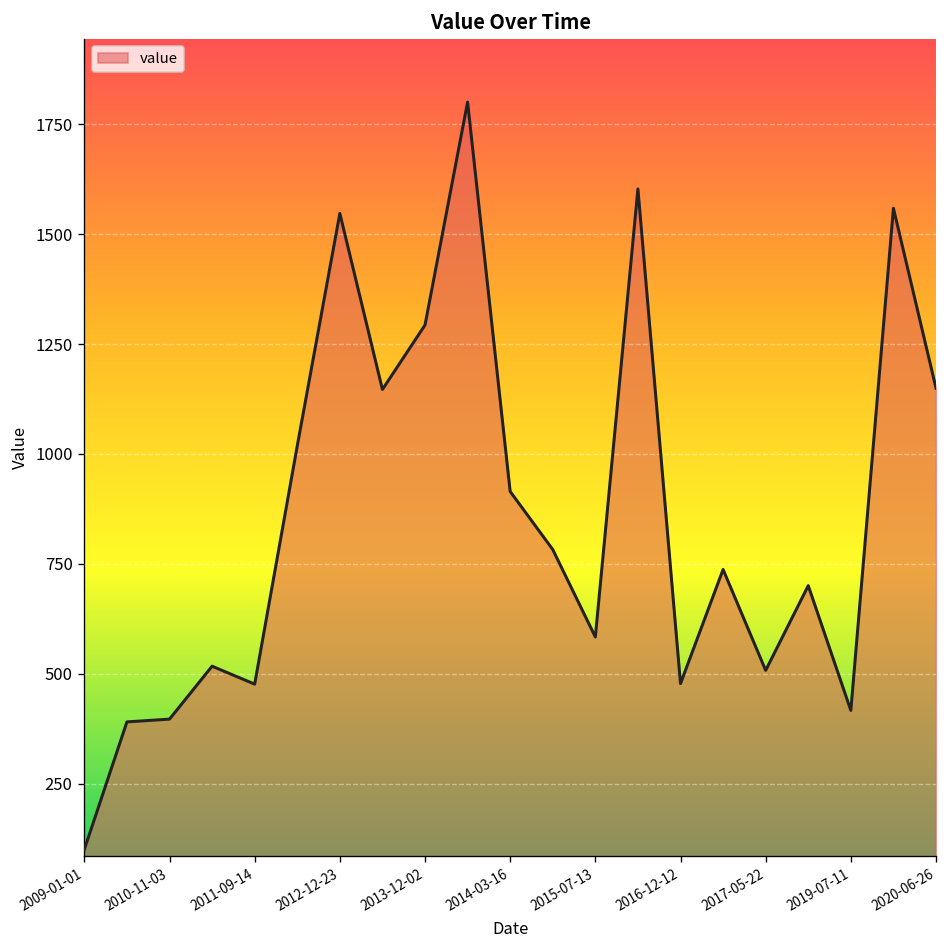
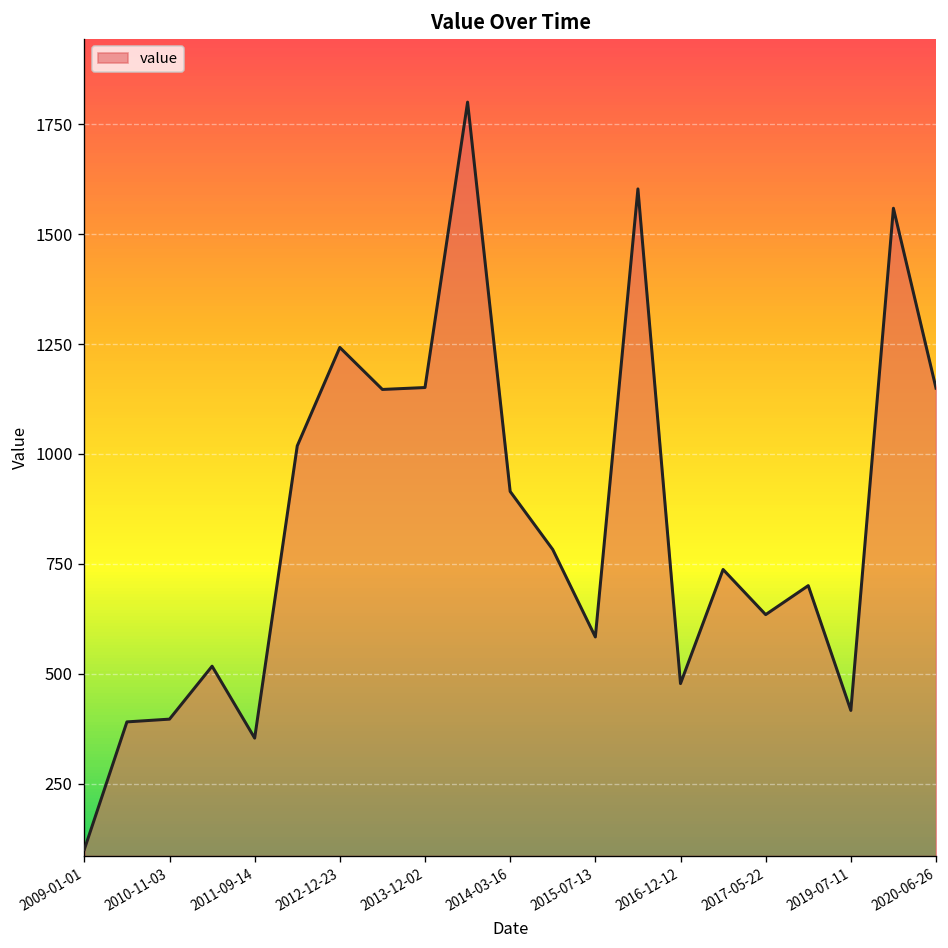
  {
    "2009-01-01": 100,
    "2010-11-03": 400,
-   "2011-09-14": 480,
-   "2012-12-23": 1550,
-   "2013-12-02": 1290,
+   "2011-09-14": 350,
+   "2012-12-23": 1240,
+   "2013-12-02": 1150,
    "2014-03-16": 910,
    "2015-07-13": 580,
    "2016-12-12": 480,
-   "2017-05-22": 510,
+   "2017-05-22": 630,
    "2019-07-11": 420,
    "2020-06-26": 1150
  }
